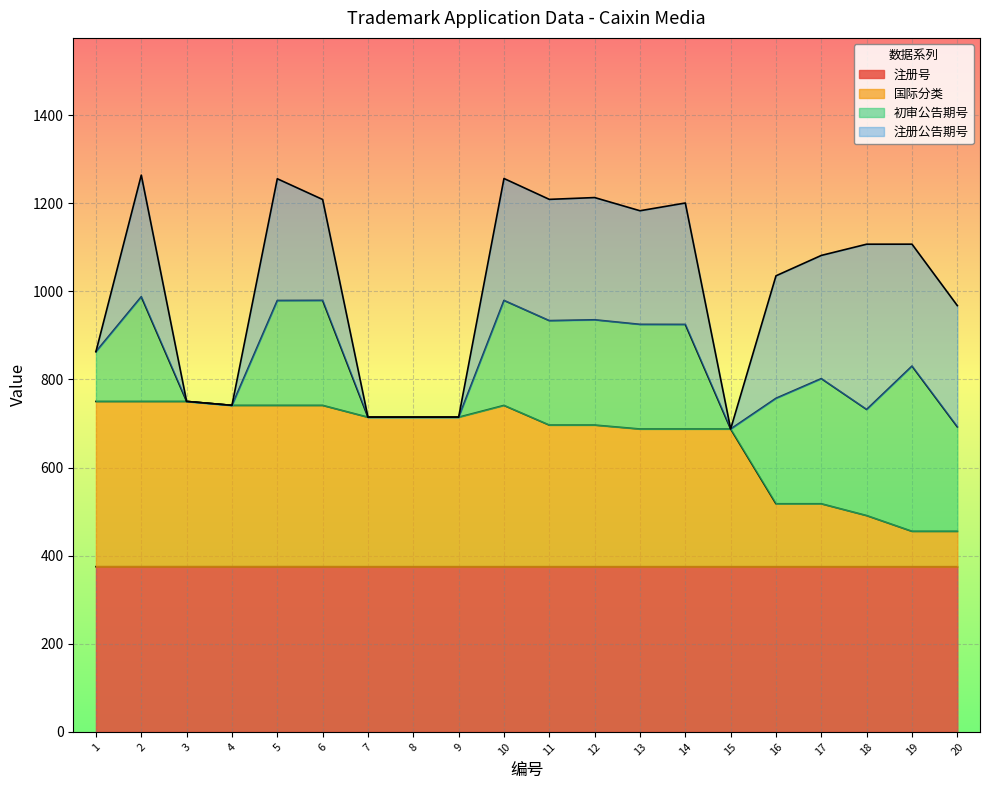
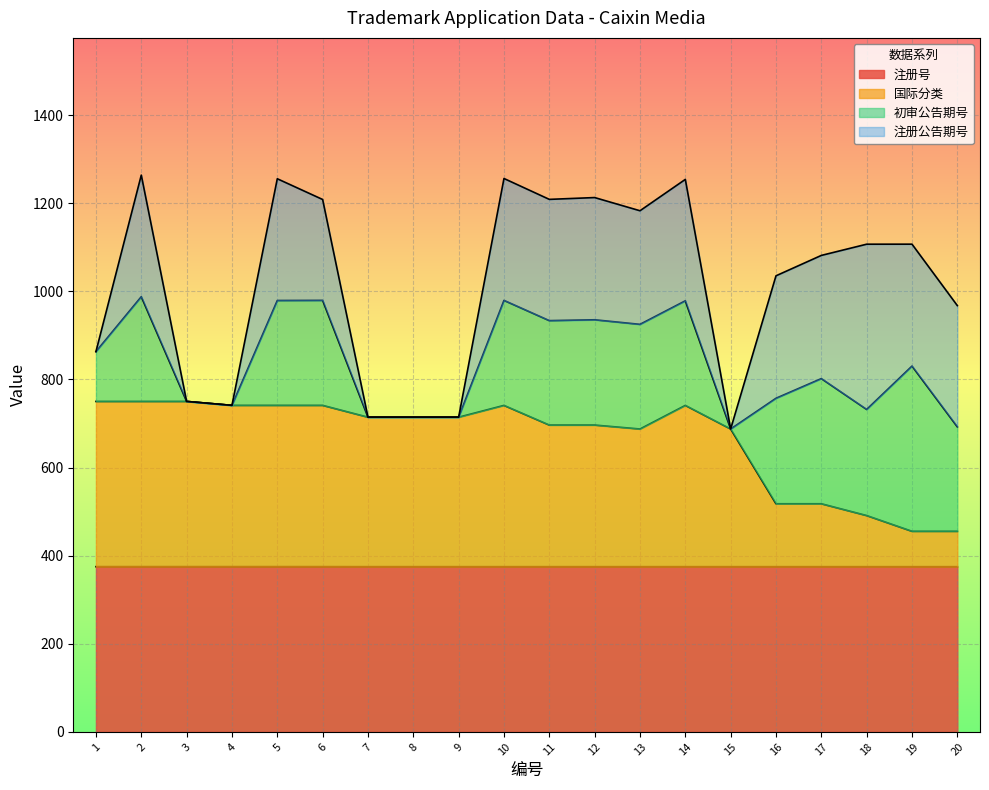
  {
    "注册号": {
      "1": 380,
      "2": 370,
      "3": 370,
      "4": 370,
      "5": 370,
      "6": 370,
      "7": 370,
      "8": 370,
      "9": 370,
      "10": 370,
      "11": 370,
      "12": 370,
      "13": 370,
      "14": 370,
      "15": 370,
      "16": 370,
      "17": 370,
      "18": 370,
      "19": 370,
      "20": 370
    },
    "国际分类": {
      "1": 380,
      "2": 380,
      "5": 370,
      "6": 370,
      "10": 370,
      "11": 320,
      "12": 320,
      "13": 310,
-     "14": 310,
+     "14": 370,
      "16": 140,
      "17": 140,
      "18": 120,
      "19": 80,
      "20": 80
    },
    "初审公告期号": {
      "2": 240,
      "5": 240,
      "6": 240,
      "10": 240,
      "11": 240,
      "12": 240,
      "13": 240,
      "14": 240,
      "16": 240,
      "17": 280,
      "18": 240,
      "19": 380,
      "20": 240
    },
    "注册公告期号": {
      "2": 280,
      "5": 280,
      "6": 230,
      "10": 280,
      "11": 280,
      "12": 280,
      "13": 260,
      "14": 280,
      "16": 280,
      "17": 280,
      "18": 380,
      "19": 280,
      "20": 280
    }
  }
